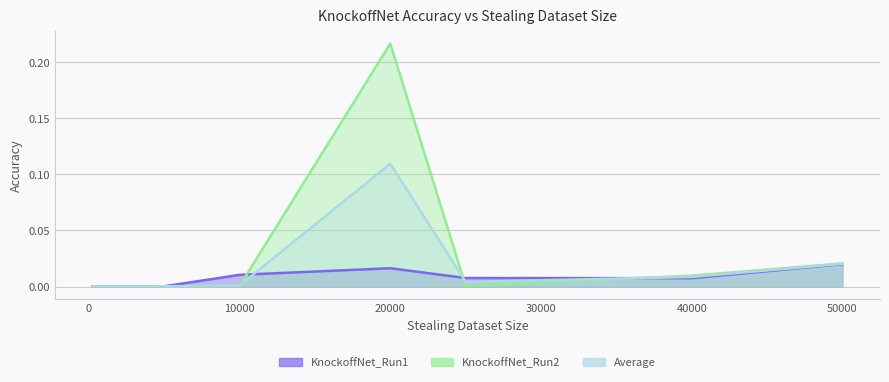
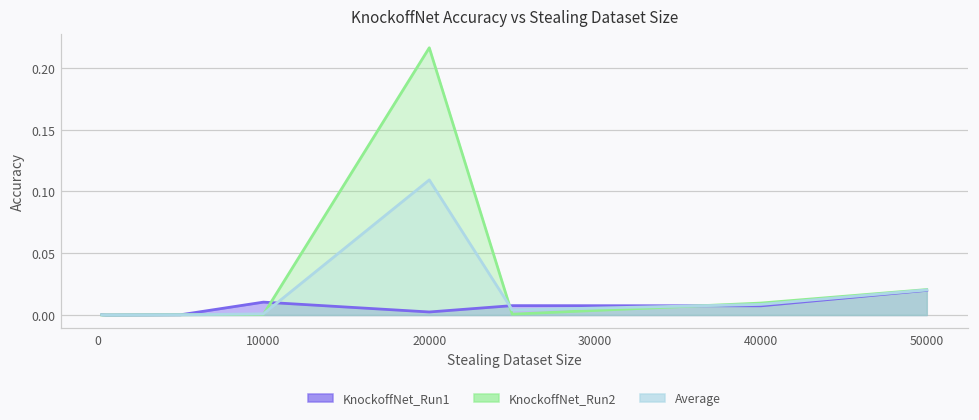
  {
    "KnockoffNet_Run1": {
      "10000": 0.010,
-     "20000": 0.016
+     "20000": 0.002
    }
  }
